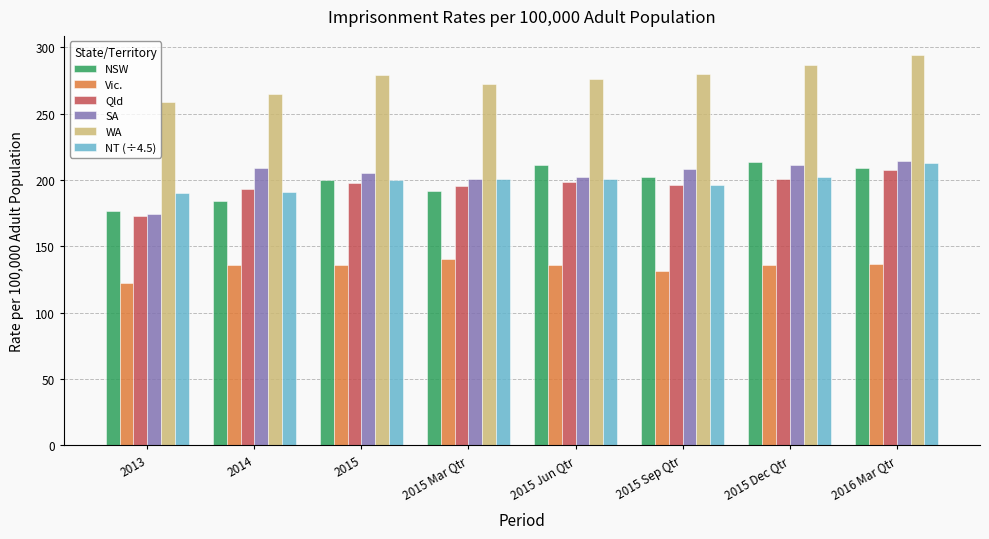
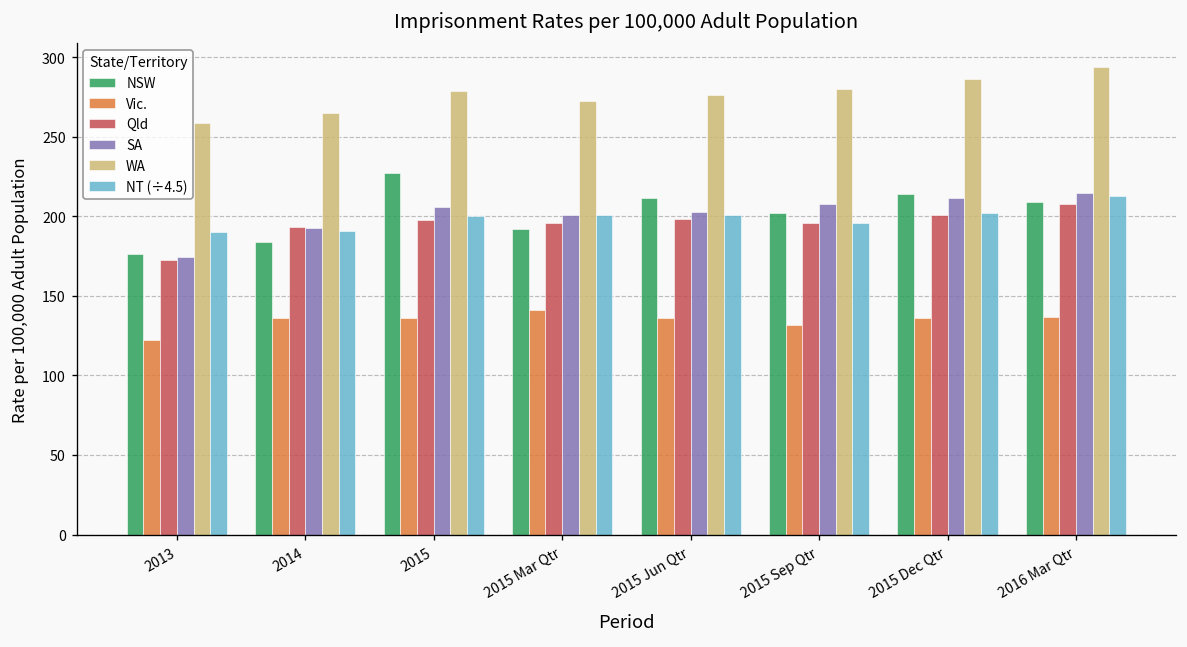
  {
    "NSW": {
      "2013": 176,
      "2014": 184,
-     "2015": 200,
+     "2015": 227,
      "2015 Mar Qtr": 192,
      "2015 Jun Qtr": 212,
      "2015 Sep Qtr": 202,
      "2015 Dec Qtr": 214,
      "2016 Mar Qtr": 209
    },
    "SA": {
      "2013": 175,
-     "2014": 209,
+     "2014": 193,
      "2015": 206,
      "2015 Mar Qtr": 201,
      "2015 Jun Qtr": 202,
      "2015 Sep Qtr": 208,
      "2015 Dec Qtr": 211,
      "2016 Mar Qtr": 215
    },
    "WA": {
      "2013": 259,
      "2014": 265,
      "2015": 279,
      "2015 Mar Qtr": 273,
      "2015 Jun Qtr": 277,
      "2015 Sep Qtr": 280,
      "2015 Dec Qtr": 287,
      "2016 Mar Qtr": 294
    },
    "NT (÷4.5)": {
      "2013": 190,
      "2014": 191,
      "2015": 200,
      "2015 Mar Qtr": 201,
      "2015 Jun Qtr": 201,
      "2015 Sep Qtr": 196,
      "2015 Dec Qtr": 202,
      "2016 Mar Qtr": 213
    }
  }
